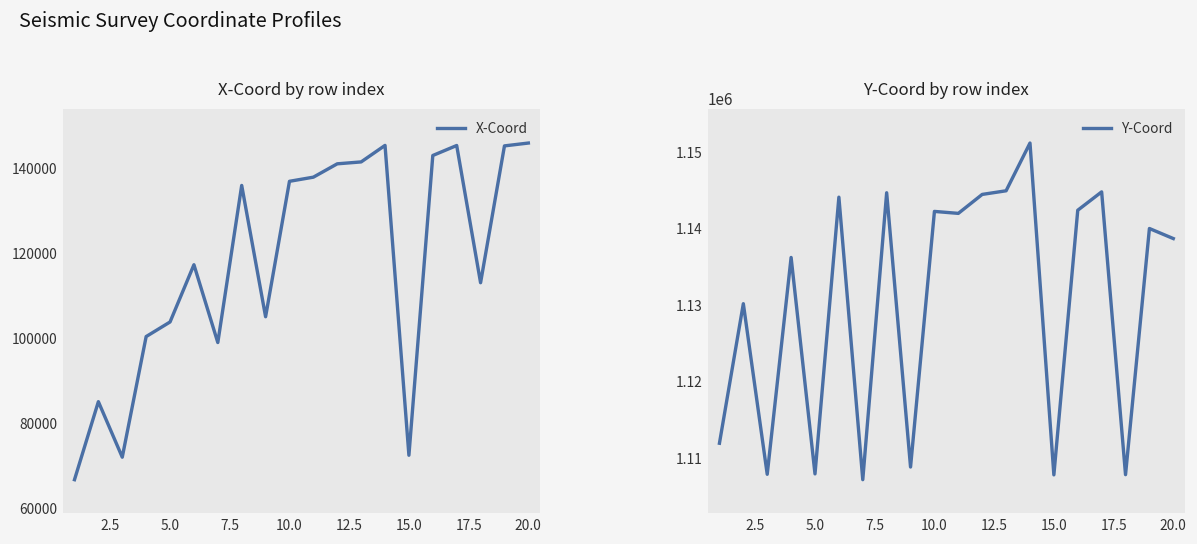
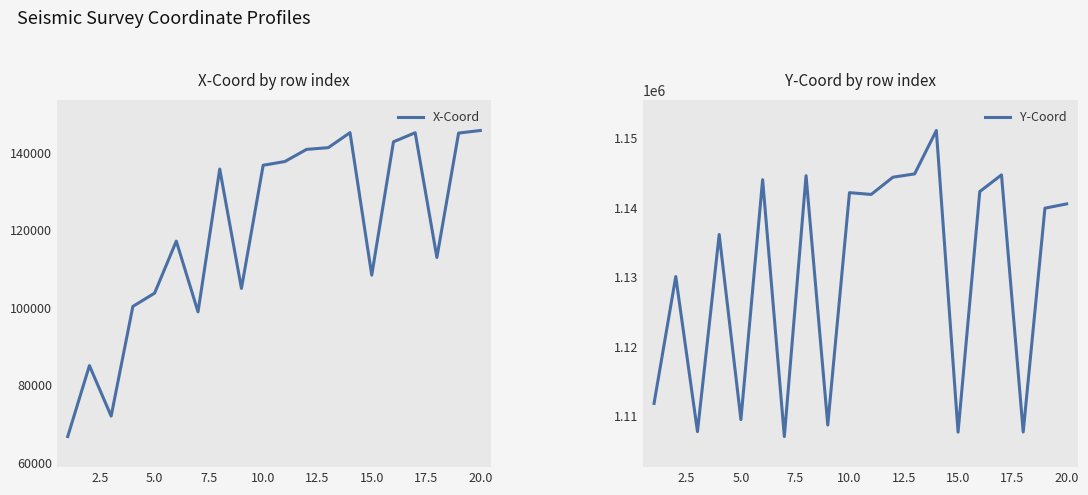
  {
    "X-Coord by row index": {
      "5.0": 104000,
      "10.0": 137000,
-     "15.0": 72000,
+     "15.0": 108000,
      "20.0": 146000
    },
    "Y-Coord by row index": {
-     "5.0": 1108000,
+     "5.0": 1110000,
      "10.0": 1142000,
      "15.0": 1108000,
-     "20.0": 1139000
+     "20.0": 1141000
    }
  }
